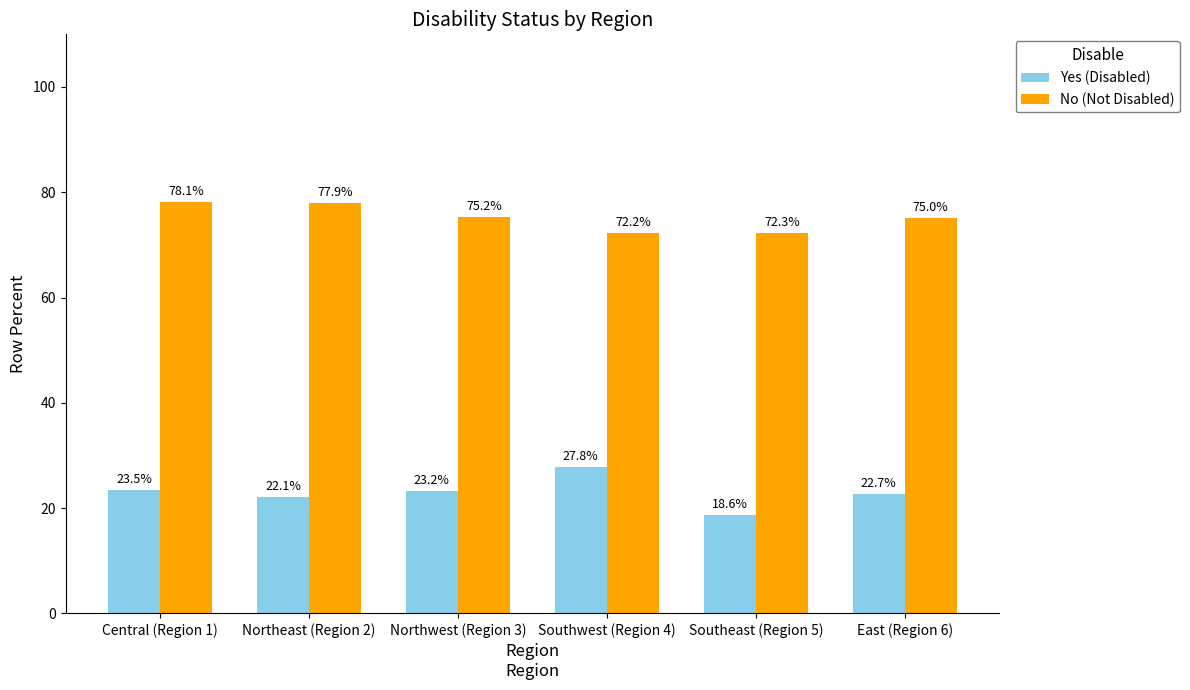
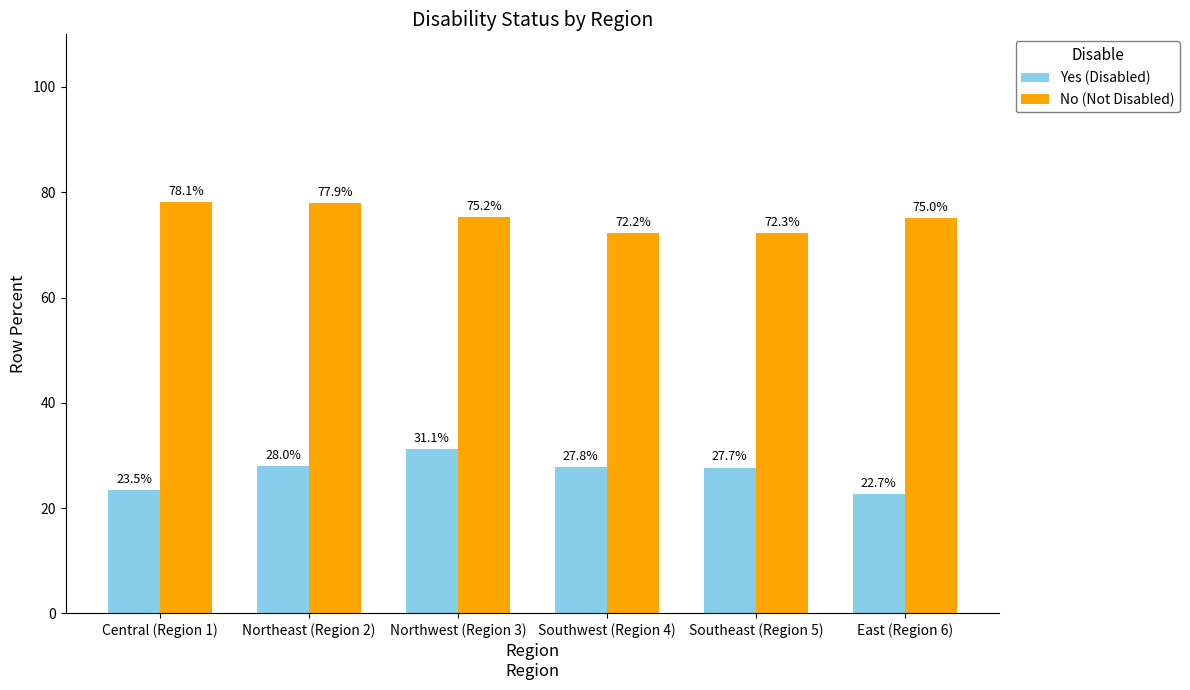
  {
    "Yes (Disabled)": {
      "Central (Region 1)": "23.5%",
-     "Northeast (Region 2)": "22.1%",
-     "Northwest (Region 3)": "23.2%",
+     "Northeast (Region 2)": "28.0%",
+     "Northwest (Region 3)": "31.1%",
      "Southwest (Region 4)": "27.8%",
-     "Southeast (Region 5)": "18.6%",
+     "Southeast (Region 5)": "27.7%",
      "East (Region 6)": "22.7%"
    },
    "No (Not Disabled)": {
      "Central (Region 1)": "78.1%",
      "Northeast (Region 2)": "77.9%",
      "Northwest (Region 3)": "75.2%",
      "Southwest (Region 4)": "72.2%",
      "Southeast (Region 5)": "72.3%",
      "East (Region 6)": "75.0%"
    }
  }
